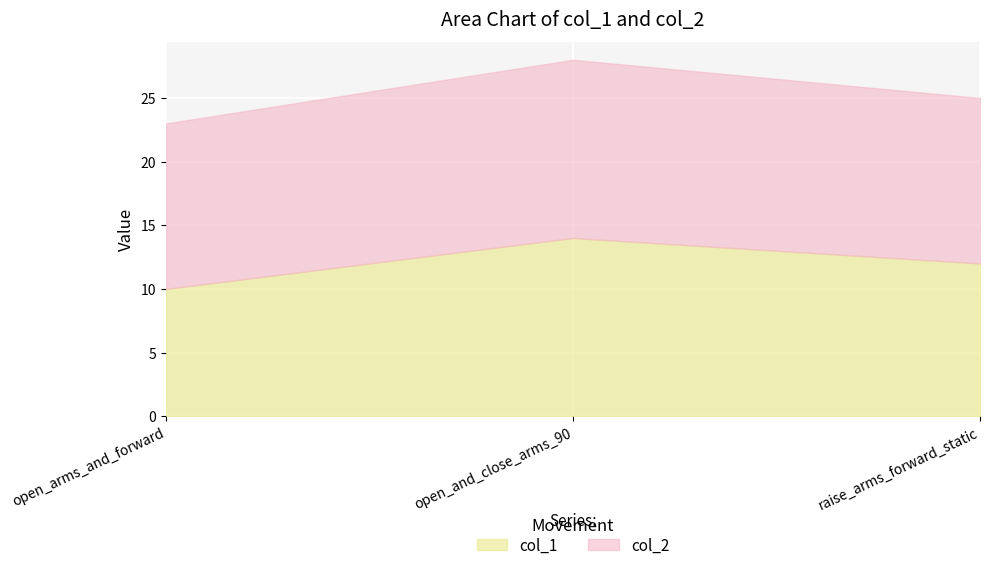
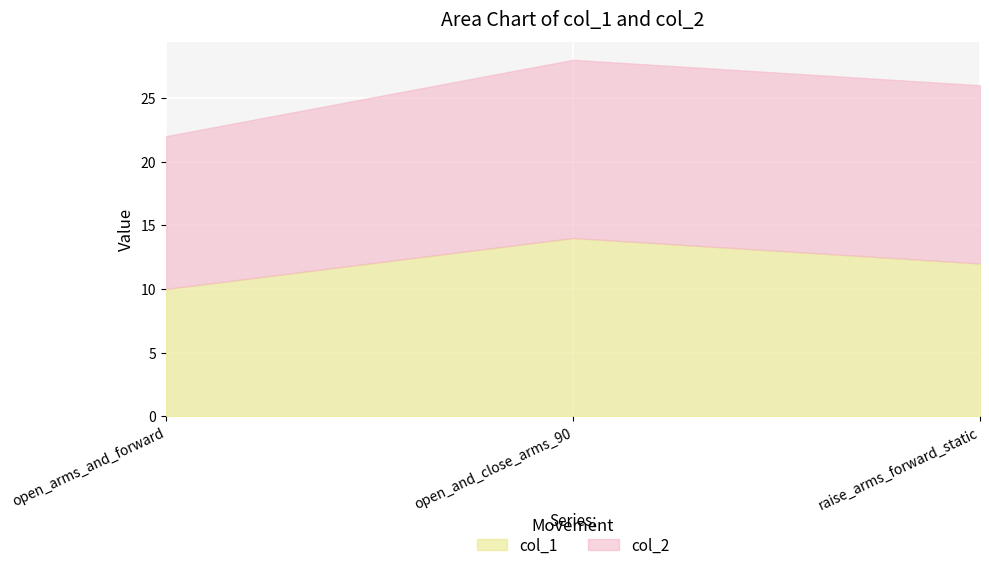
  {
    "col_1": {
      "open_arms_and_forward": 10,
      "open_and_close_arms_90": 14,
      "raise_arms_forward_static": 12
    },
    "col_2": {
-     "open_arms_and_forward": 13,
+     "open_arms_and_forward": 12,
      "open_and_close_arms_90": 14,
-     "raise_arms_forward_static": 13
+     "raise_arms_forward_static": 14
    }
  }
